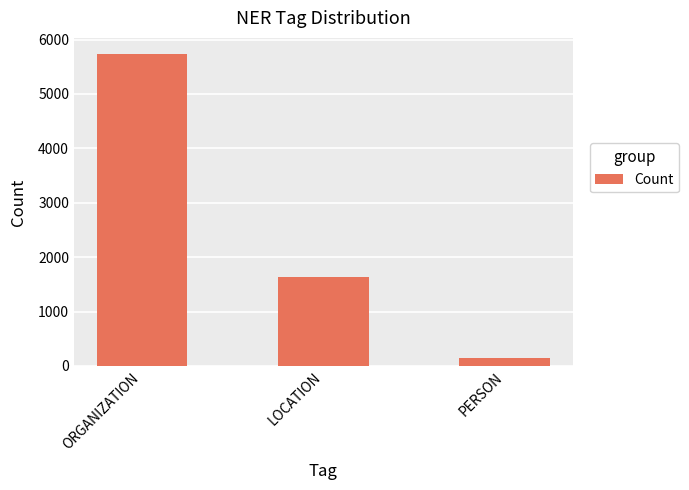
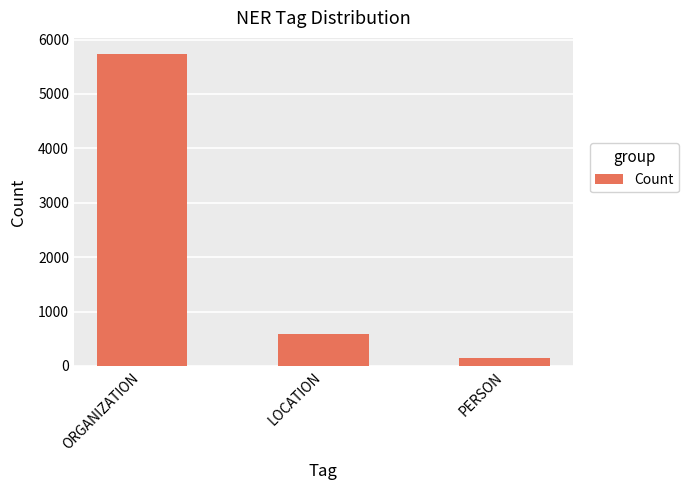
  {
    "ORGANIZATION": 5700,
-   "LOCATION": 1600,
+   "LOCATION": 600,
    "PERSON": 200
  }
